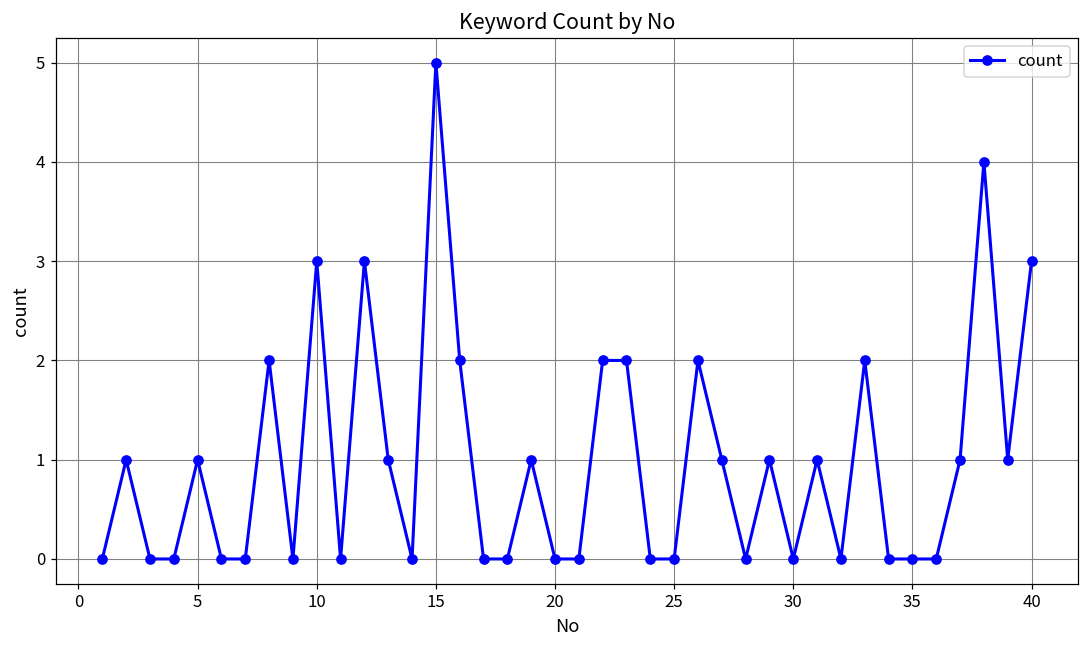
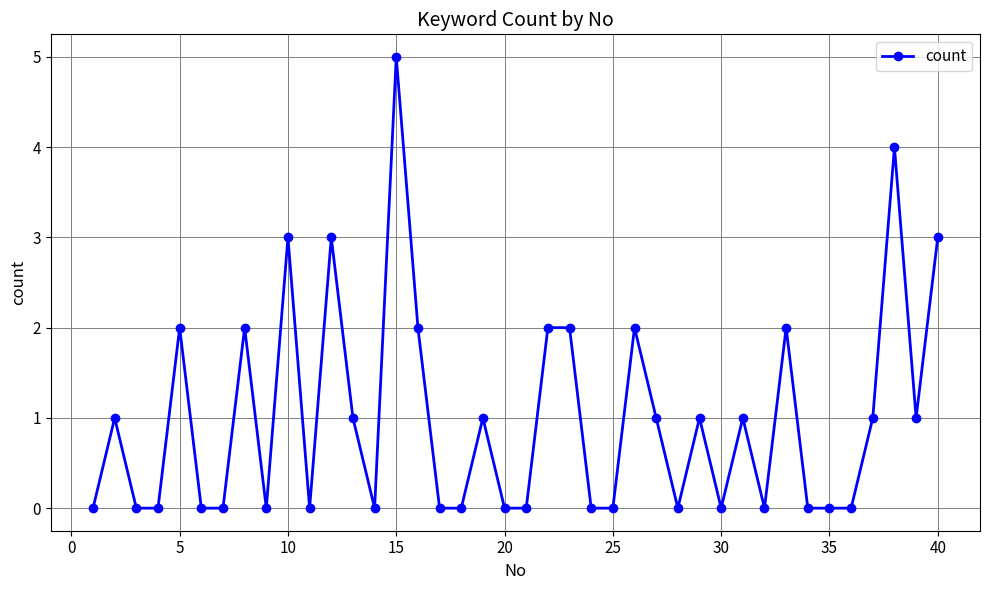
  {
-   "5": 1,
+   "5": 2,
    "10": 3,
    "15": 5,
    "20": 0,
    "25": 0,
    "30": 0,
    "35": 0,
    "40": 3
  }
